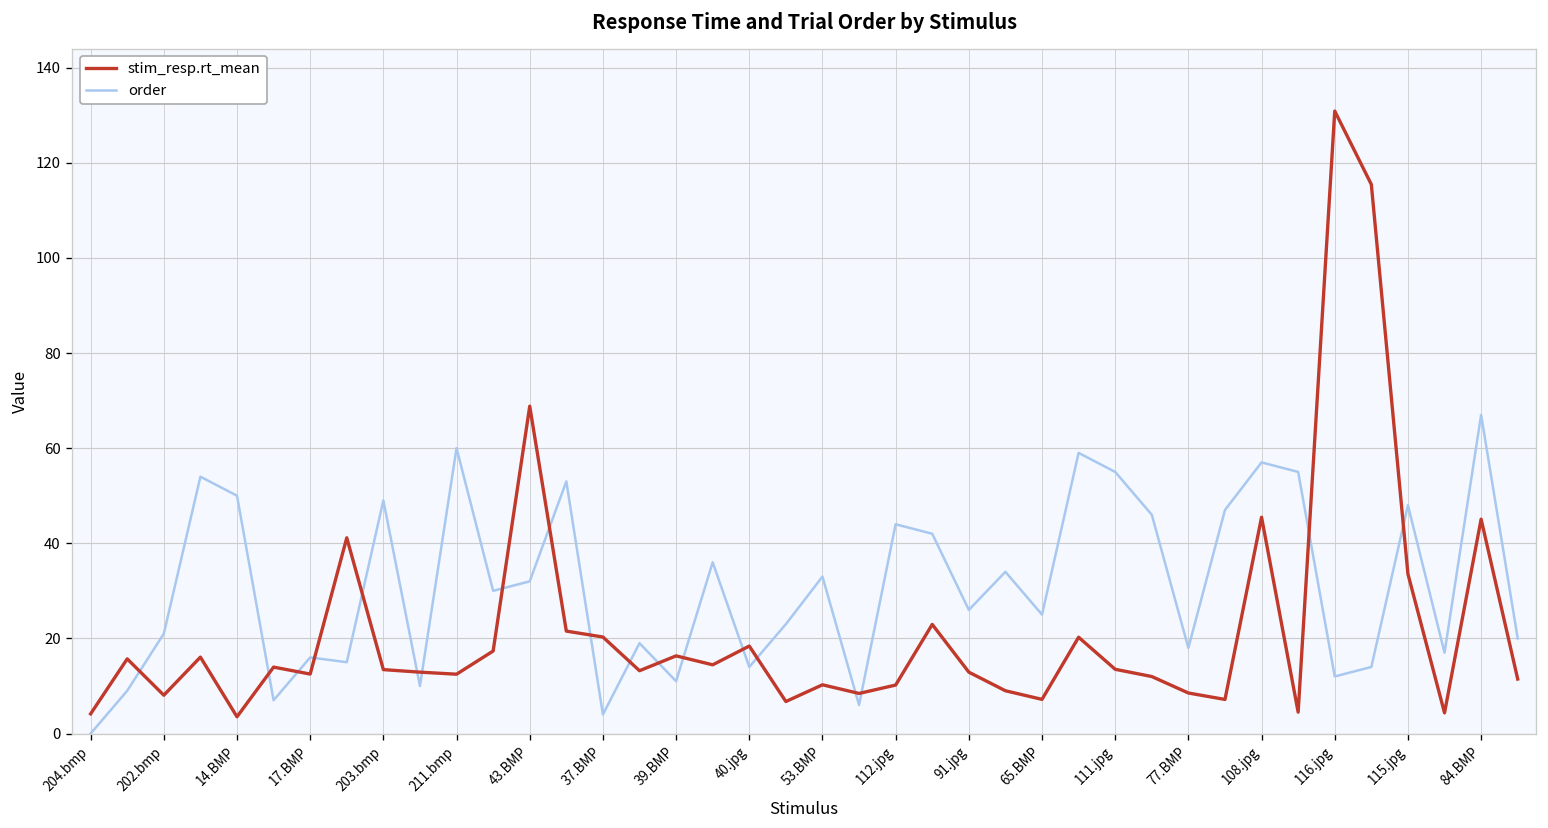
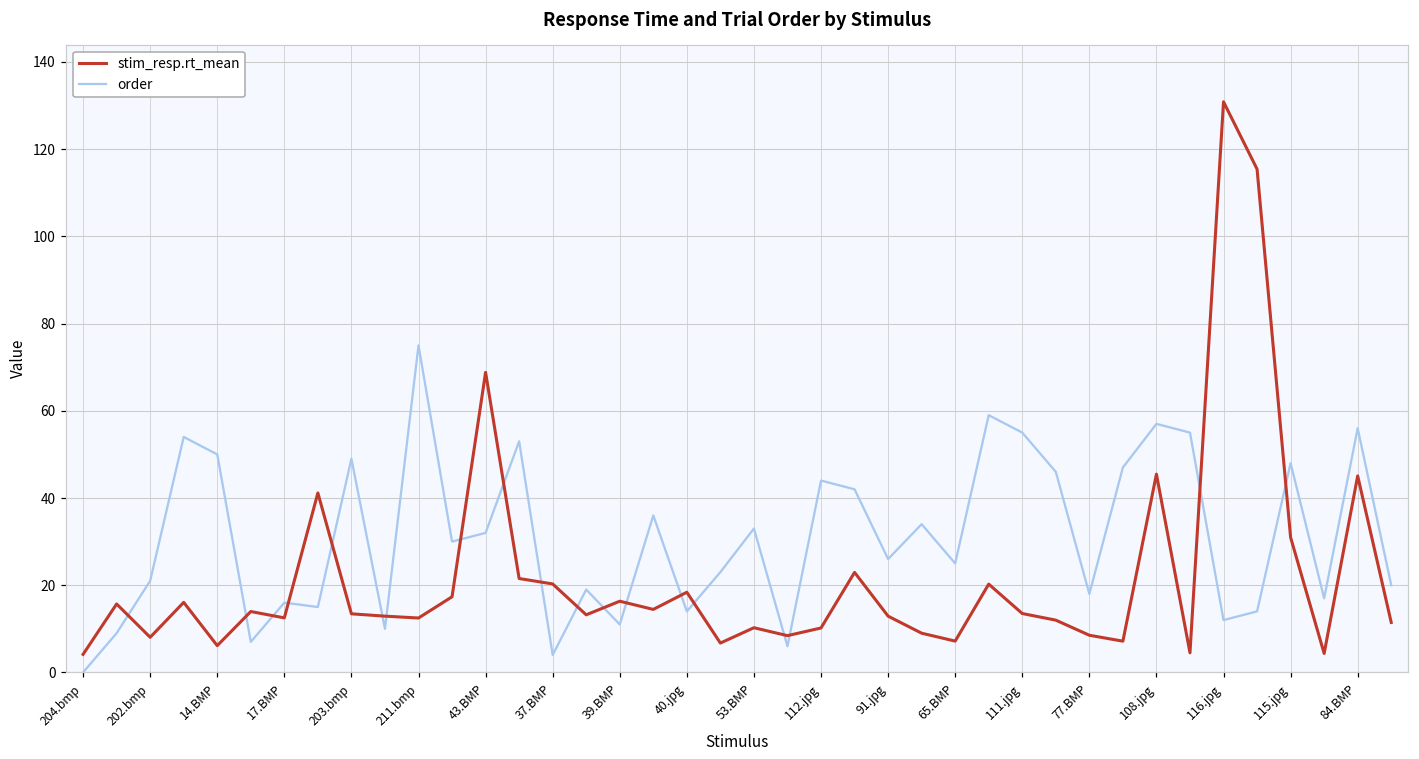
  {
    "stim_resp.rt_mean": {
      "204.bmp": 4,
      "202.bmp": 8,
-     "14.BMP": 4,
+     "14.BMP": 6,
      "17.BMP": 13,
      "203.bmp": 13,
      "211.bmp": 12,
      "43.BMP": 69,
      "37.BMP": 20,
      "39.BMP": 16,
      "40.jpg": 18,
      "53.BMP": 10,
      "112.jpg": 10,
      "91.jpg": 13,
      "65.BMP": 7,
      "111.jpg": 14,
      "77.BMP": 9,
      "108.jpg": 45,
      "116.jpg": 131,
-     "115.jpg": 34,
+     "115.jpg": 31,
      "84.BMP": 45
    },
    "order": {
      "204.bmp": 0,
      "202.bmp": 21,
      "14.BMP": 50,
      "17.BMP": 16,
      "203.bmp": 49,
-     "211.bmp": 60,
+     "211.bmp": 75,
      "43.BMP": 32,
      "37.BMP": 4,
      "39.BMP": 11,
      "40.jpg": 14,
      "53.BMP": 33,
      "112.jpg": 44,
      "91.jpg": 26,
      "65.BMP": 25,
      "111.jpg": 55,
      "77.BMP": 18,
      "108.jpg": 57,
      "116.jpg": 12,
      "115.jpg": 48,
-     "84.BMP": 67
+     "84.BMP": 56
    }
  }
